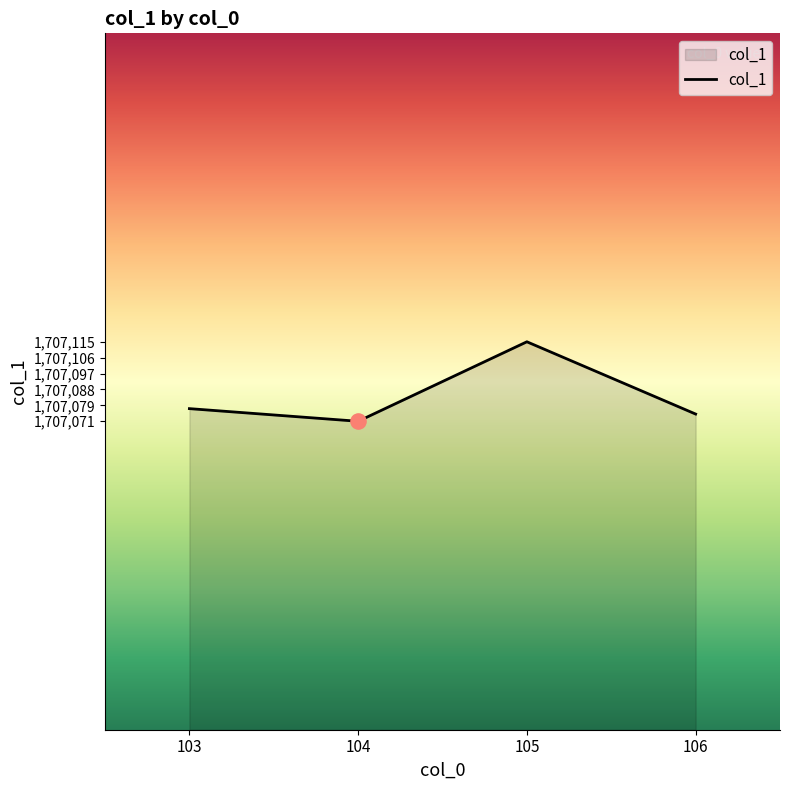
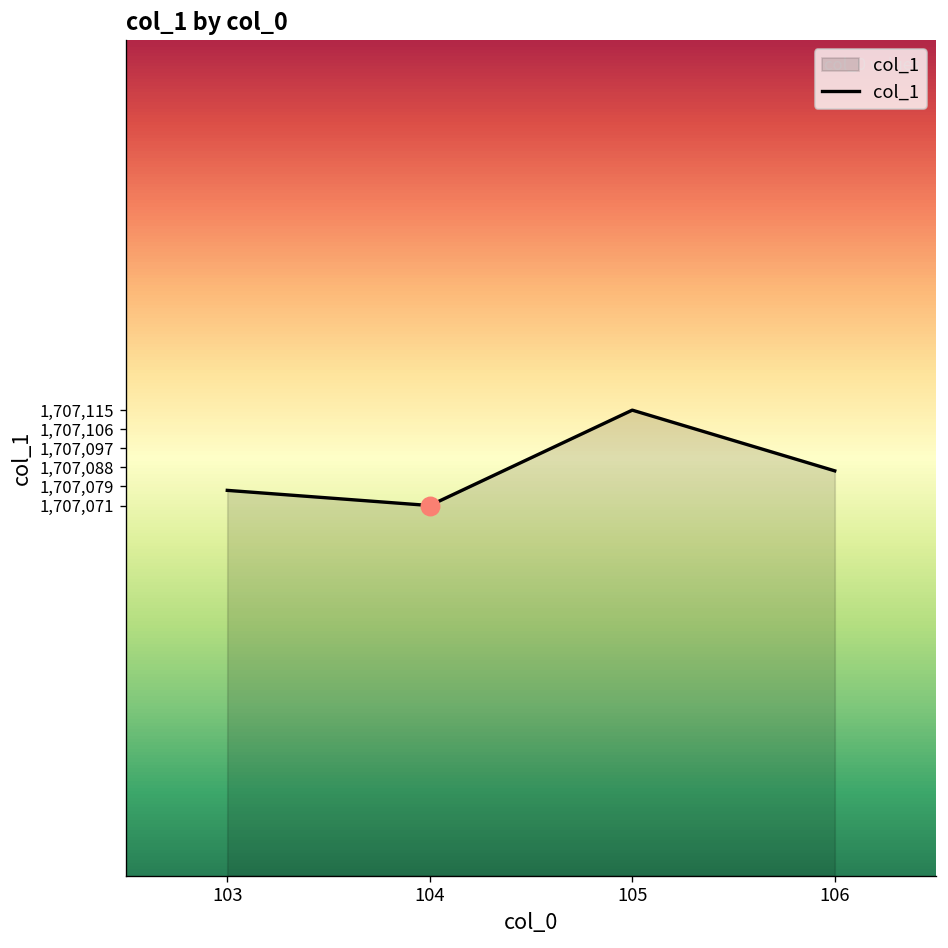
  {
    "col_1": {
      "103": "1,707,078",
      "105": "1,707,115",
-     "106": "1,707,075"
+     "106": "1,707,087"
    }
  }
